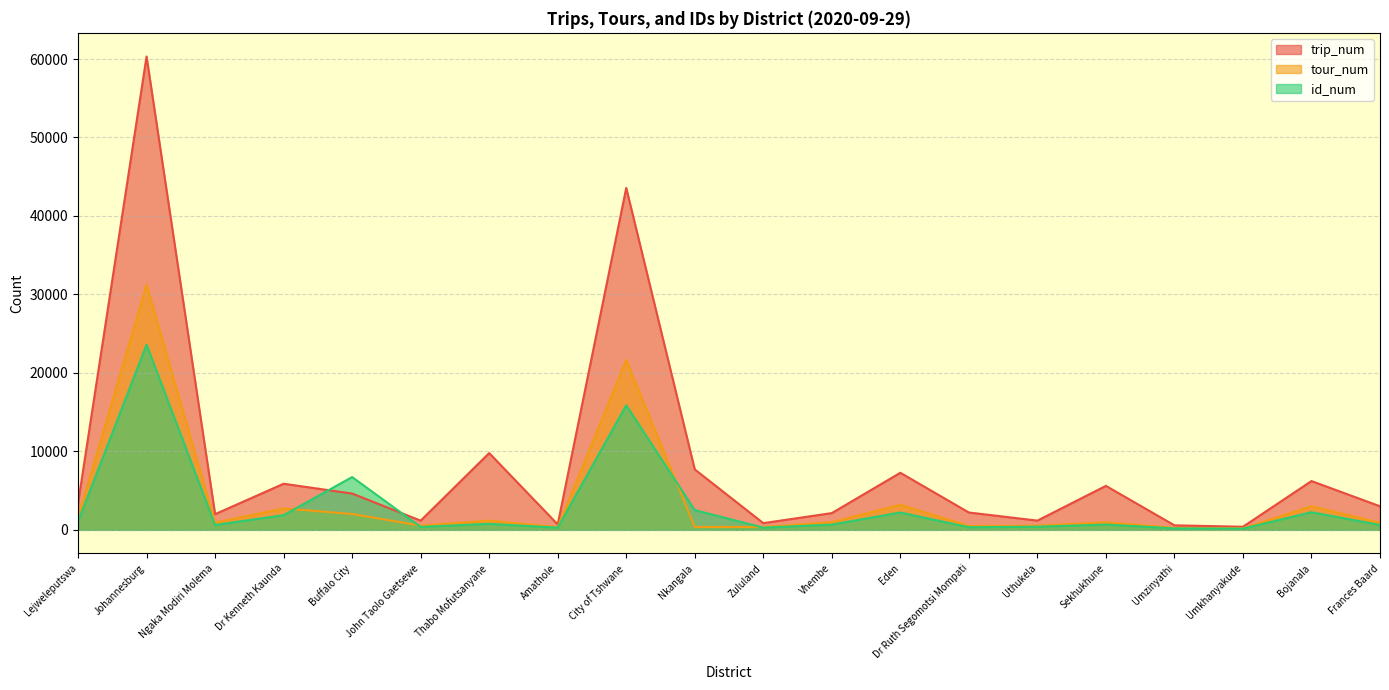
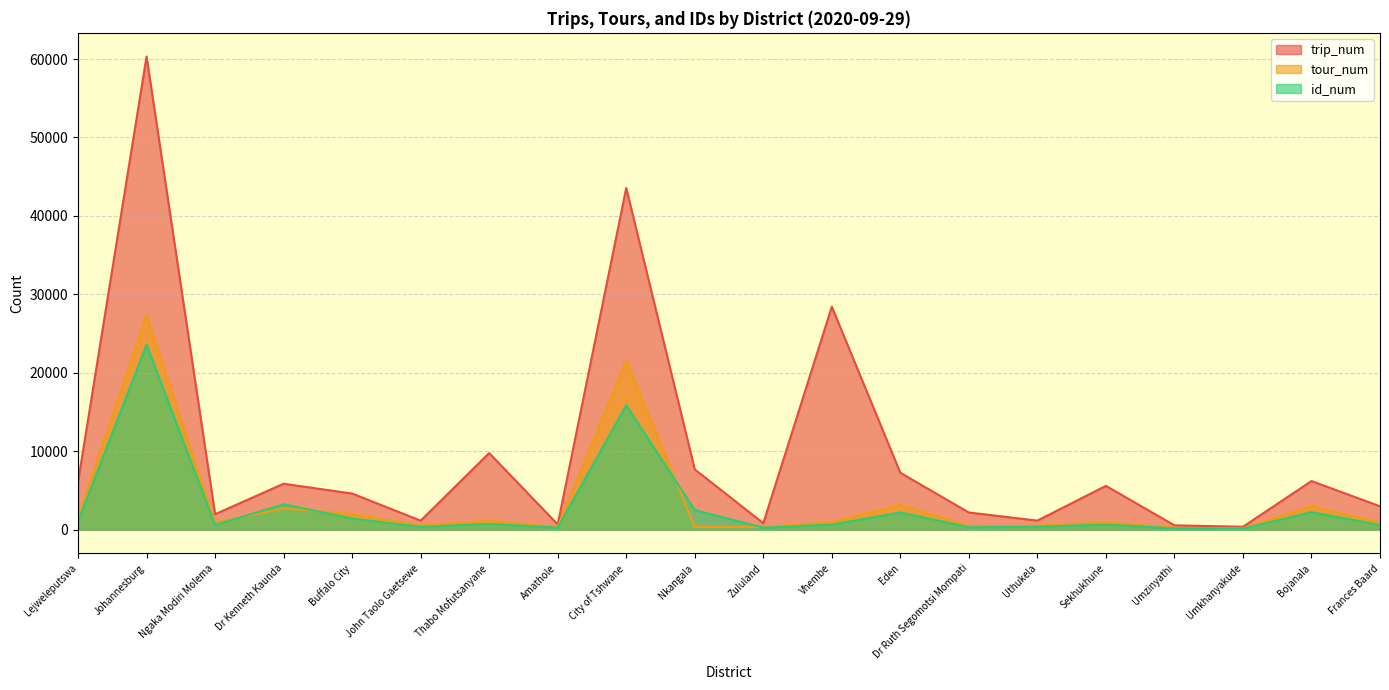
  {
    "trip_num": {
-     "Lejweleputswa": 3000,
+     "Lejweleputswa": 6000,
      "Johannesburg": 60000,
      "Ngaka Modiri Molema": 2000,
      "Dr Kenneth Kaunda": 6000,
      "Buffalo City": 5000,
      "John Taolo Gaetsewe": 1000,
      "Thabo Mofutsanyane": 10000,
      "Amathole": 1000,
      "City of Tshwane": 44000,
      "Nkangala": 8000,
      "Zululand": 1000,
-     "Vhembe": 2000,
+     "Vhembe": 28000,
      "Eden": 7000,
      "Dr Ruth Segomotsi Mompati": 2000,
      "Uthukela": 1000,
      "Sekhukhune": 6000,
      "Umzinyathi": 1000,
      "Bojanala": 6000,
      "Frances Baard": 3000
    },
    "tour_num": {
      "Lejweleputswa": 2000,
-     "Johannesburg": 31000,
+     "Johannesburg": 27000,
      "Dr Kenneth Kaunda": 3000,
      "Buffalo City": 2000,
      "Thabo Mofutsanyane": 1000,
      "City of Tshwane": 22000,
      "Nkangala": 0,
      "Eden": 3000,
      "Bojanala": 3000
    },
    "id_num": {
      "Lejweleputswa": 1000,
      "Johannesburg": 24000,
-     "Dr Kenneth Kaunda": 2000,
-     "Buffalo City": 7000,
+     "Dr Kenneth Kaunda": 3000,
+     "Buffalo City": 1000,
      "Thabo Mofutsanyane": 1000,
      "City of Tshwane": 16000,
      "Nkangala": 3000,
      "Eden": 2000,
      "Bojanala": 2000
    }
  }
